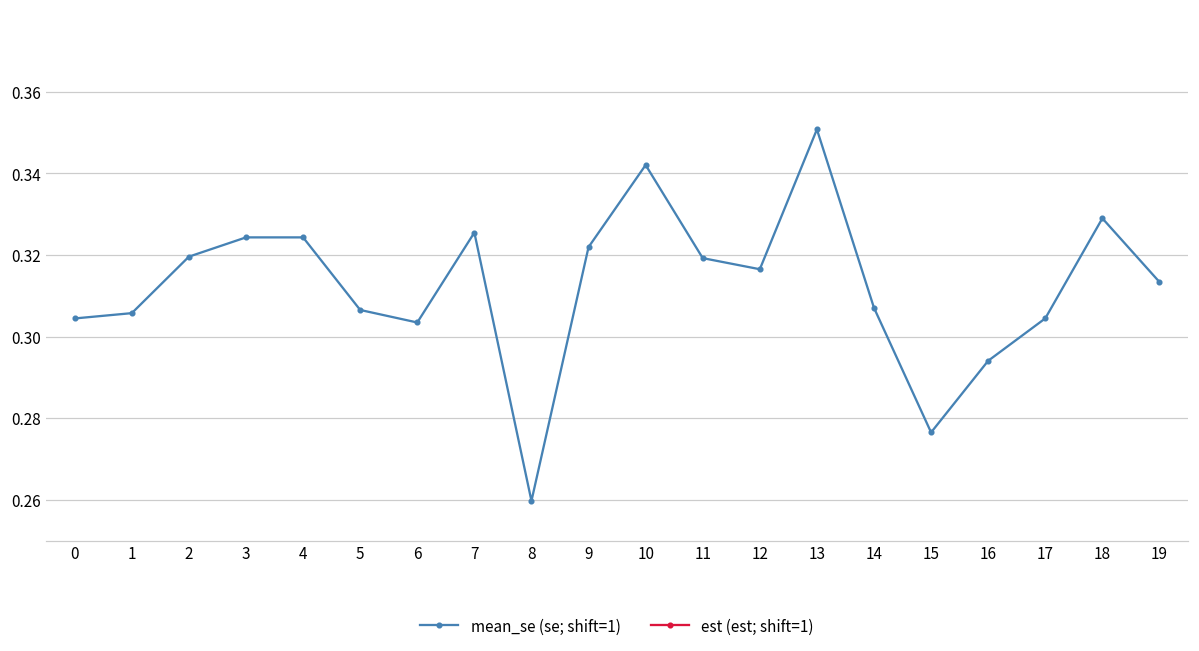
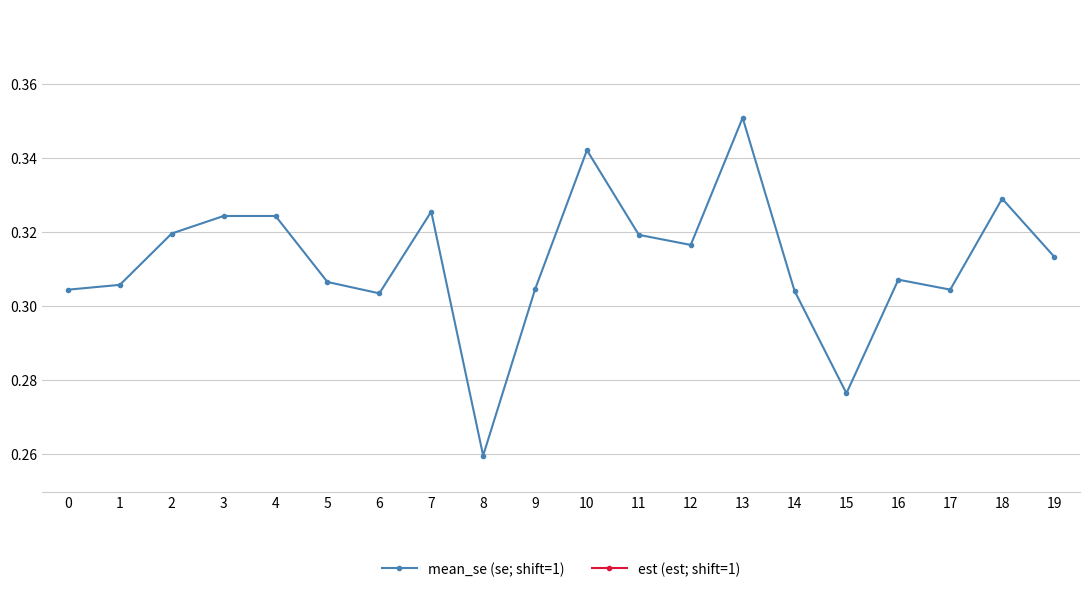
  {
    "mean_se (se; shift=1)": {
      "0": 0.304,
      "1": 0.306,
      "2": 0.320,
      "3": 0.324,
      "4": 0.324,
      "5": 0.307,
      "6": 0.303,
      "7": 0.326,
      "8": 0.260,
-     "9": 0.322,
+     "9": 0.305,
      "10": 0.342,
      "11": 0.319,
      "12": 0.317,
      "13": 0.351,
-     "14": 0.307,
+     "14": 0.304,
      "15": 0.277,
-     "16": 0.294,
+     "16": 0.307,
      "17": 0.304,
      "18": 0.329,
      "19": 0.313
    }
  }
